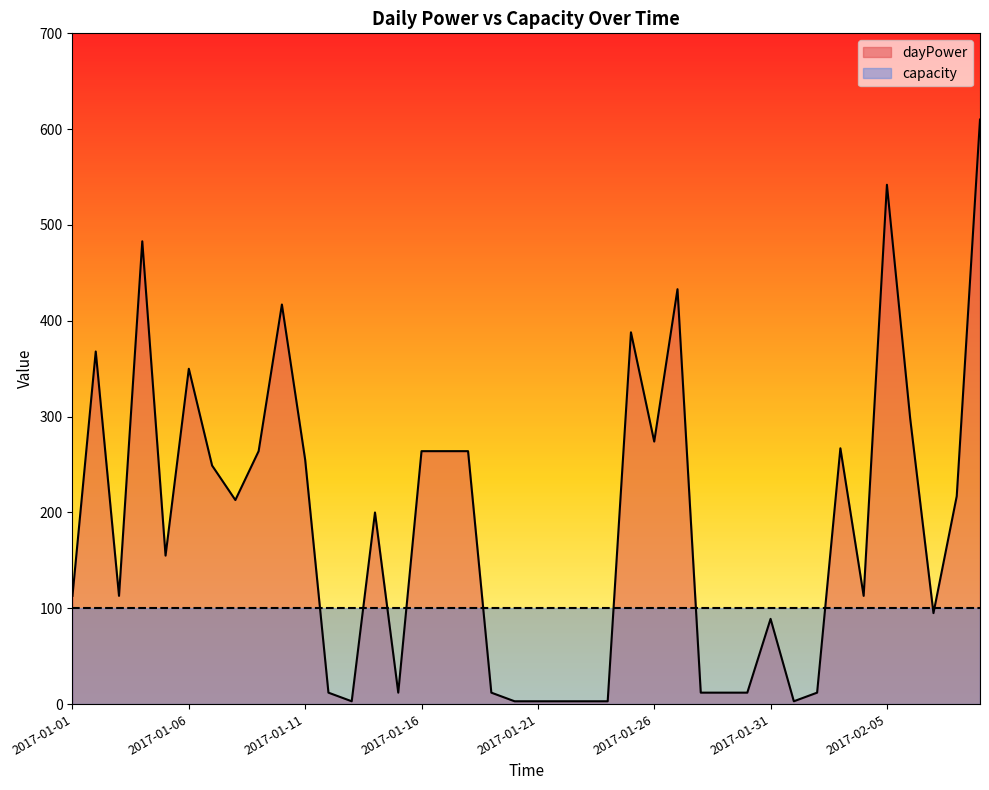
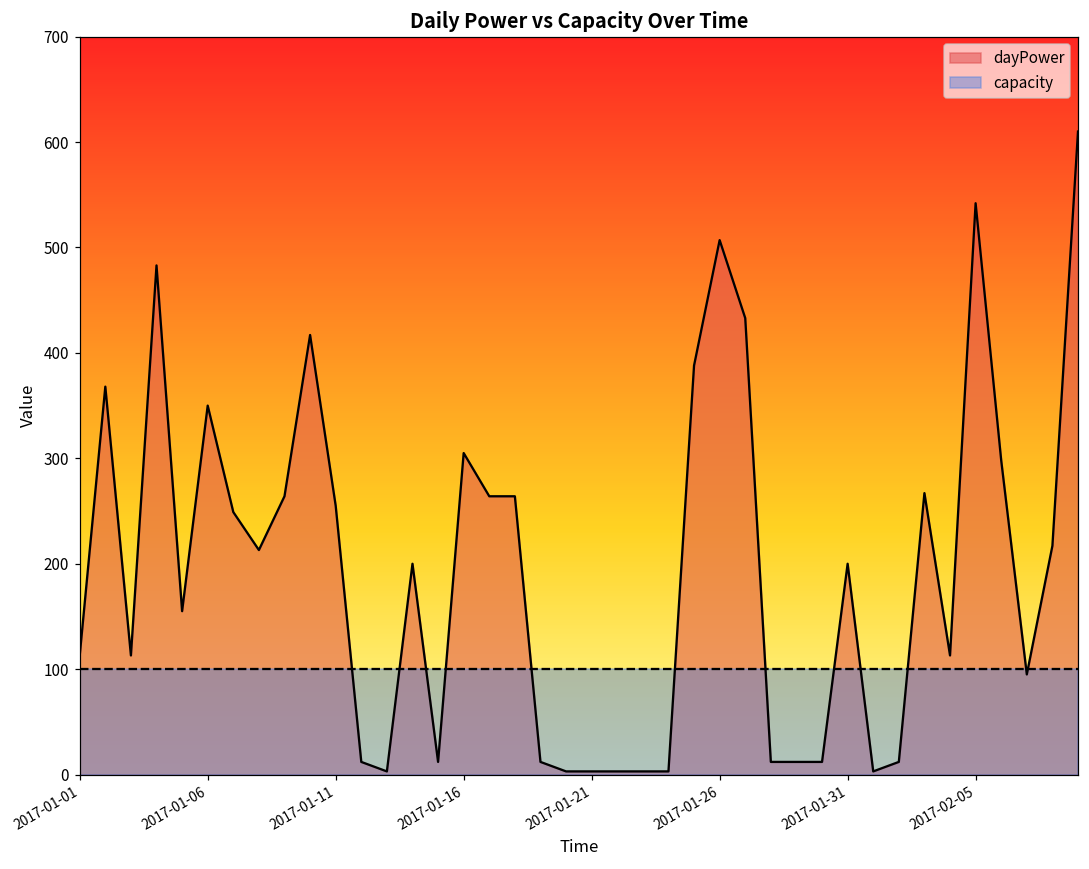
  {
    "dayPower": {
      "2017-01-01": 110,
      "2017-01-06": 350,
      "2017-01-11": 260,
-     "2017-01-16": 260,
+     "2017-01-16": 310,
      "2017-01-21": 0,
-     "2017-01-26": 270,
-     "2017-01-31": 90,
+     "2017-01-26": 510,
+     "2017-01-31": 200,
      "2017-02-05": 540
    },
    "capacity": {
      "2017-01-01": 100,
      "2017-01-06": 100,
      "2017-01-11": 100,
      "2017-01-16": 100,
      "2017-01-21": 100,
      "2017-01-26": 100,
      "2017-01-31": 100,
      "2017-02-05": 100
    }
  }
